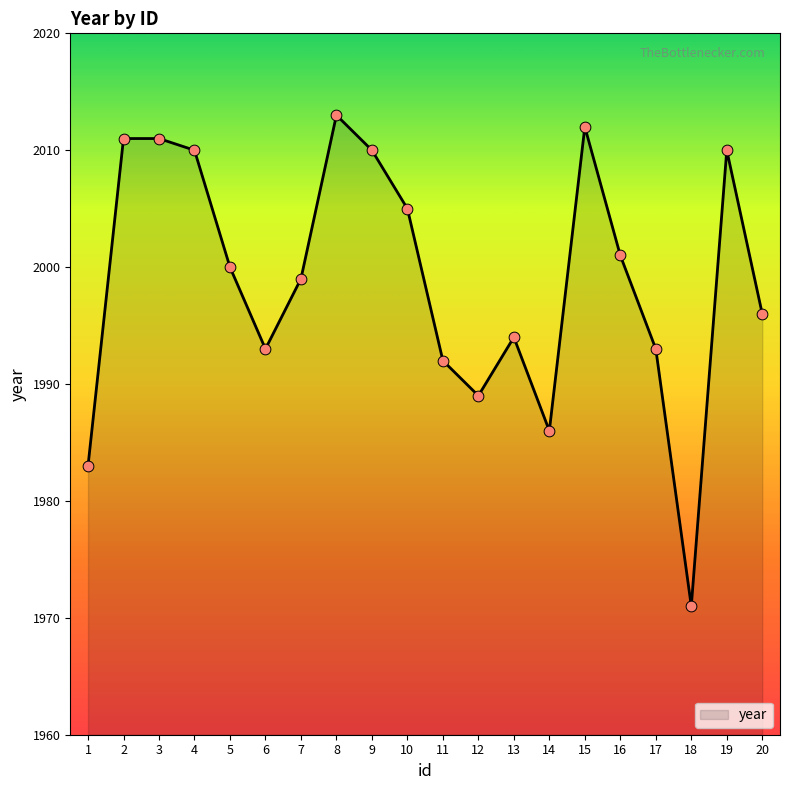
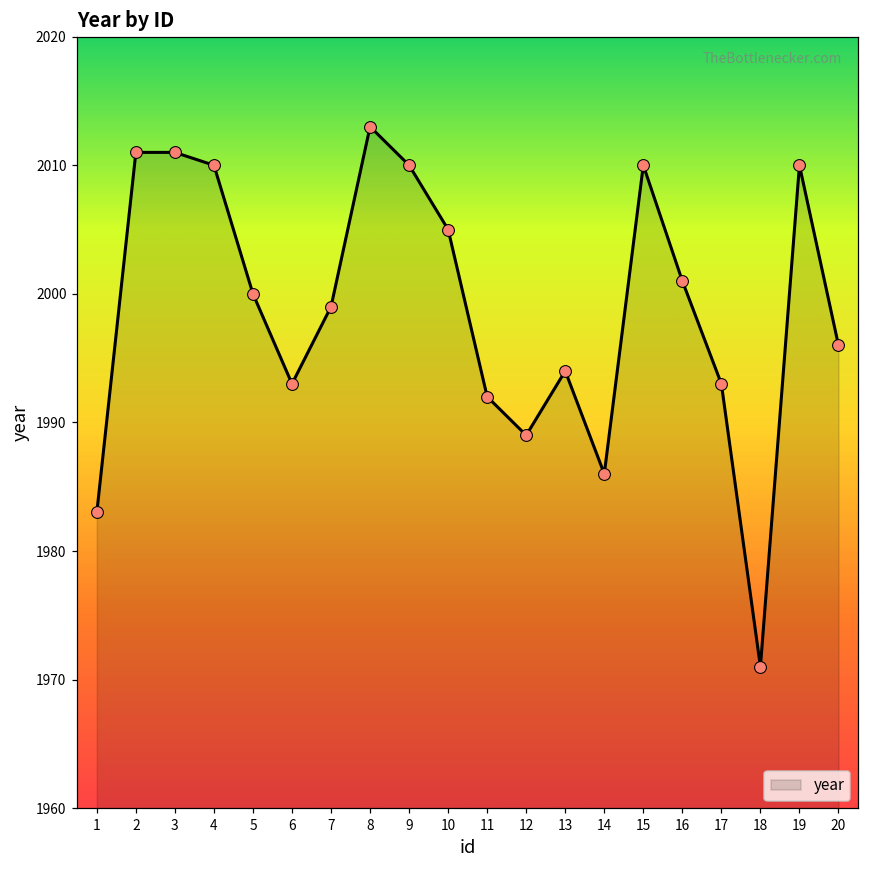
  {
    "1": 1983,
    "2": 2011,
    "3": 2011,
    "4": 2010,
    "5": 2000,
    "6": 1993,
    "7": 1999,
    "8": 2013,
    "9": 2010,
    "10": 2005,
    "11": 1992,
    "12": 1989,
    "13": 1994,
    "14": 1986,
-   "15": 2012,
+   "15": 2010,
    "16": 2001,
    "17": 1993,
    "18": 1971,
    "19": 2010,
    "20": 1996
  }
